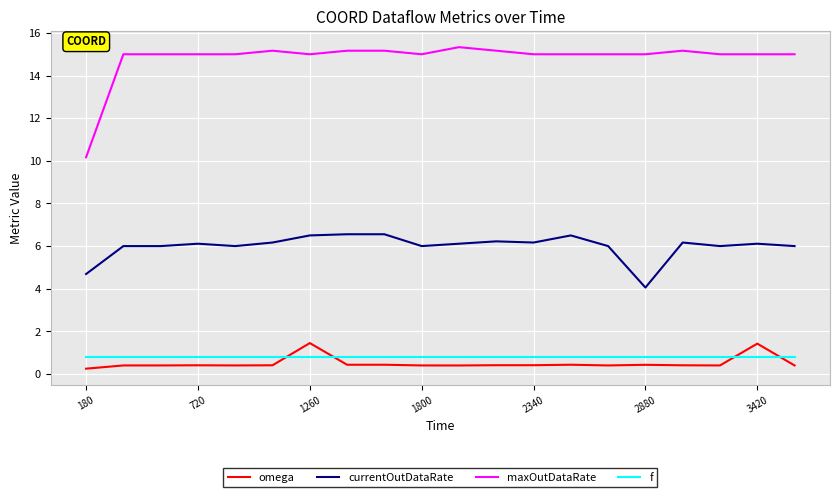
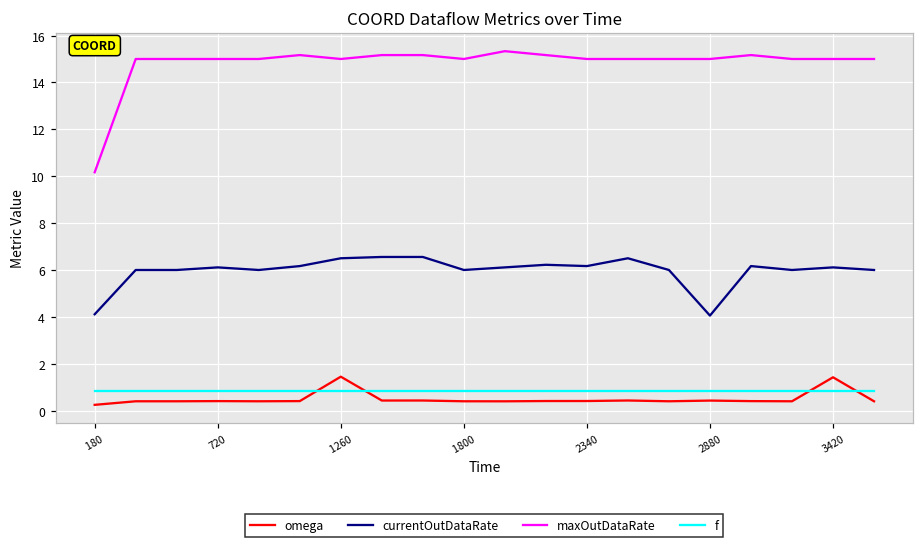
  {
    "omega": {
      "180": 0.2,
      "720": 0.4,
      "1260": 1.4,
      "1800": 0.4,
      "2340": 0.4,
      "2880": 0.4,
      "3420": 1.4
    },
    "currentOutDataRate": {
-     "180": 4.7,
+     "180": 4.1,
      "720": 6.1,
      "1260": 6.5,
      "1800": 6.0,
      "2340": 6.2,
      "2880": 4.1,
      "3420": 6.1
    },
    "maxOutDataRate": {
      "180": 10.2,
      "720": 15.0,
      "1260": 15.0,
      "1800": 15.0,
      "2340": 15.0,
      "2880": 15.0,
      "3420": 15.0
    },
    "f": {
      "180": 0.8,
      "720": 0.8,
      "1260": 0.8,
      "1800": 0.8,
      "2340": 0.8,
      "2880": 0.8,
      "3420": 0.8
    }
  }
